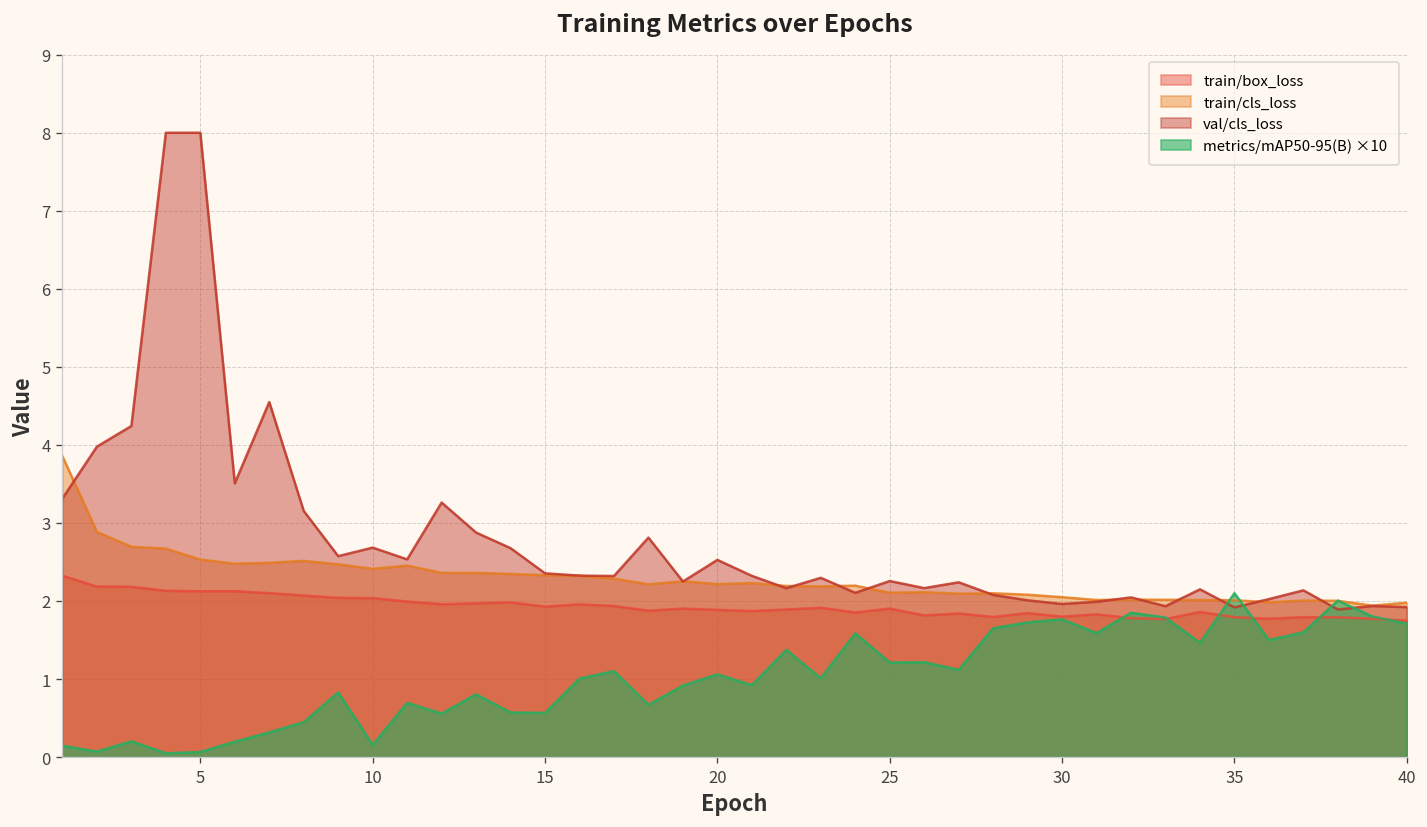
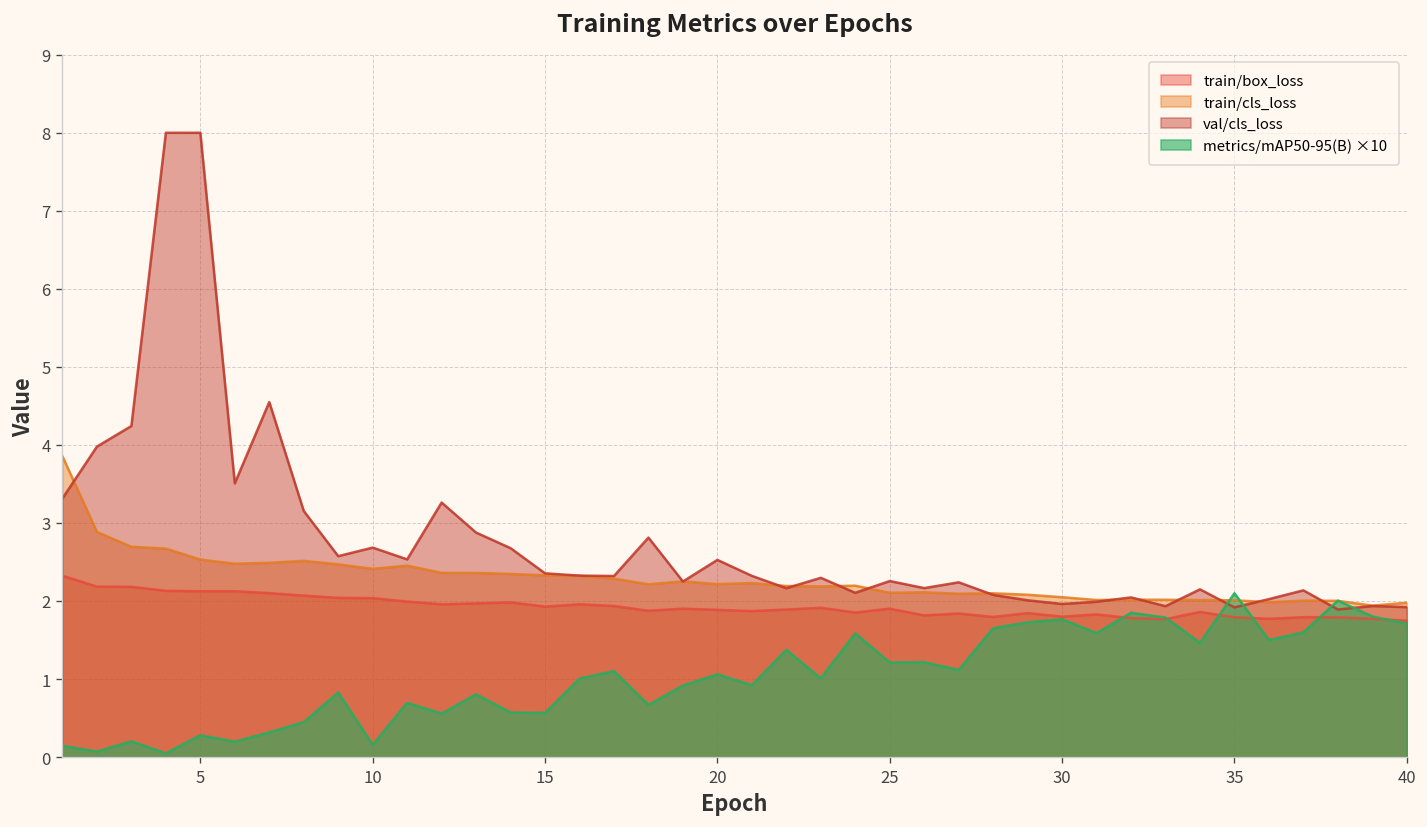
  {
    "metrics/mAP50-95(B) ×10": {
-     "5": 0.1,
+     "5": 0.3,
      "10": 0.2,
      "15": 0.6,
      "20": 1.1,
      "25": 1.2,
      "35": 2.1
    }
  }
